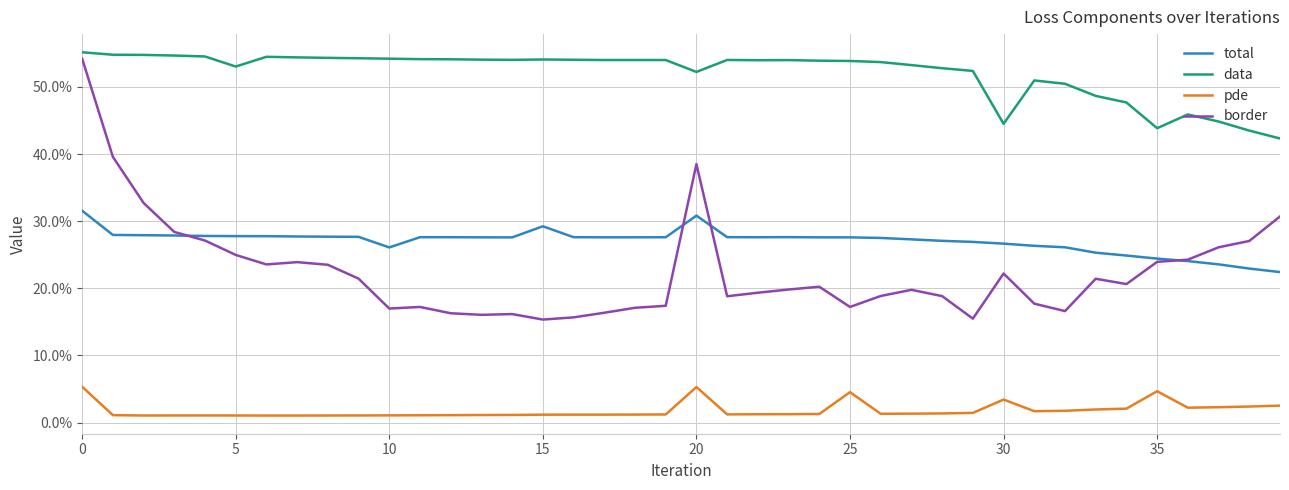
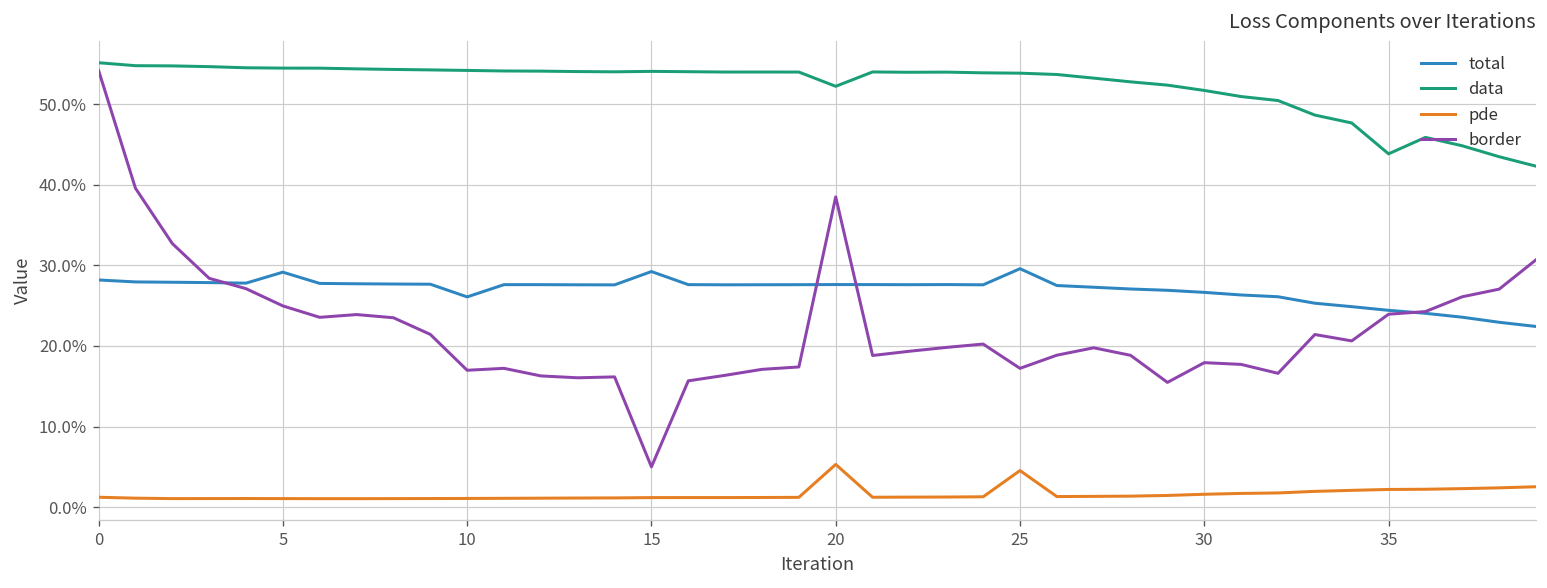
  {
    "total": {
-     "0": "32%",
-     "5": "28%",
+     "0": "28%",
+     "5": "29%",
      "10": "26%",
      "15": "29%",
-     "20": "31%",
-     "25": "28%",
+     "20": "28%",
+     "25": "30%",
      "30": "27%",
      "35": "24%"
    },
    "data": {
      "0": "55%",
-     "5": "53%",
+     "5": "54%",
      "10": "54%",
      "15": "54%",
      "20": "52%",
      "25": "54%",
-     "30": "44%",
+     "30": "52%",
      "35": "44%"
    },
    "pde": {
-     "0": "5%",
+     "0": "1%",
      "5": "1%",
      "10": "1%",
      "15": "1%",
      "20": "5%",
      "25": "5%",
-     "30": "3%",
-     "35": "5%"
+     "30": "2%",
+     "35": "2%"
    },
    "border": {
      "0": "54%",
      "5": "25%",
      "10": "17%",
-     "15": "15%",
+     "15": "5%",
      "20": "39%",
      "25": "17%",
-     "30": "22%",
+     "30": "18%",
      "35": "24%"
    }
  }
